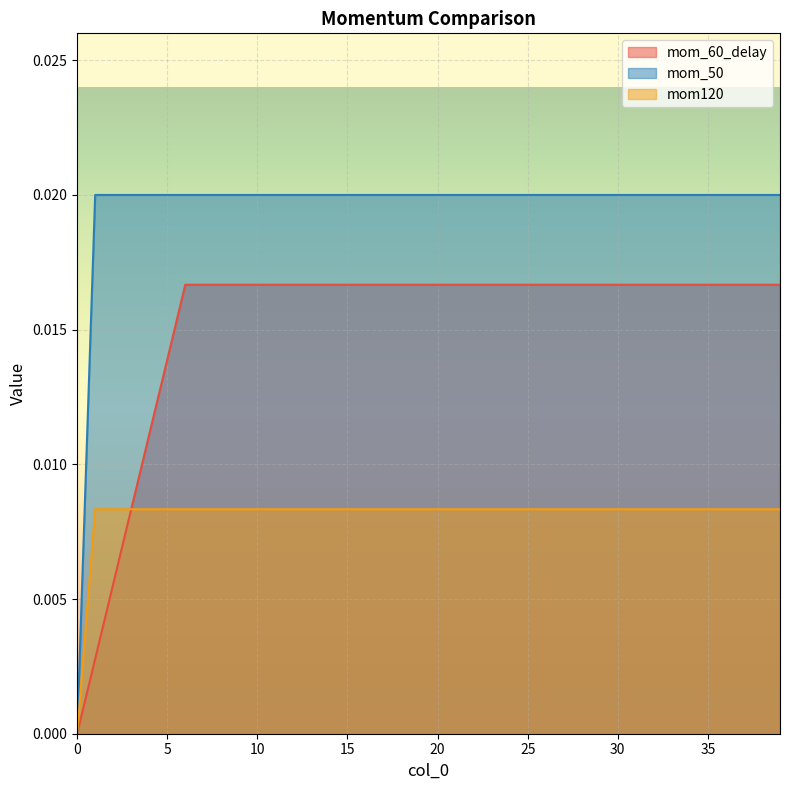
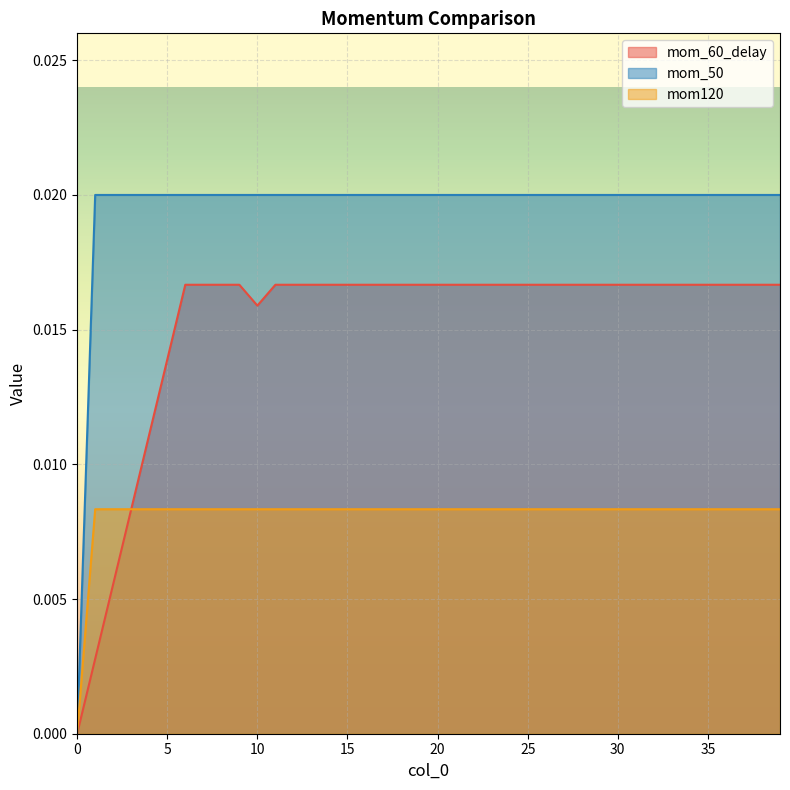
  {
    "mom_60_delay": {
      "5": 0.0139,
-     "10": 0.0167,
+     "10": 0.0159,
      "15": 0.0167,
      "20": 0.0167,
      "25": 0.0167,
      "30": 0.0167,
      "35": 0.0167
    },
    "mom_50": {
      "5": 0.0200,
      "10": 0.0200,
      "15": 0.0200,
      "20": 0.0200,
      "25": 0.0200,
      "30": 0.0200,
      "35": 0.0200
    },
    "mom120": {
      "5": 0.0083,
      "10": 0.0083,
      "15": 0.0083,
      "20": 0.0083,
      "25": 0.0083,
      "30": 0.0083,
      "35": 0.0083
    }
  }
